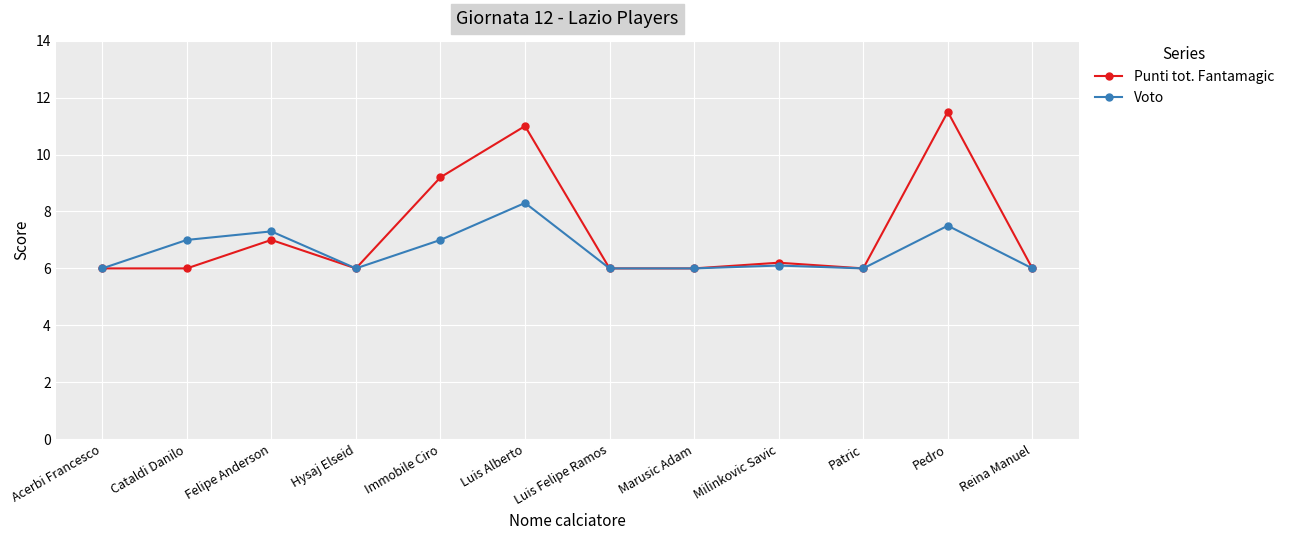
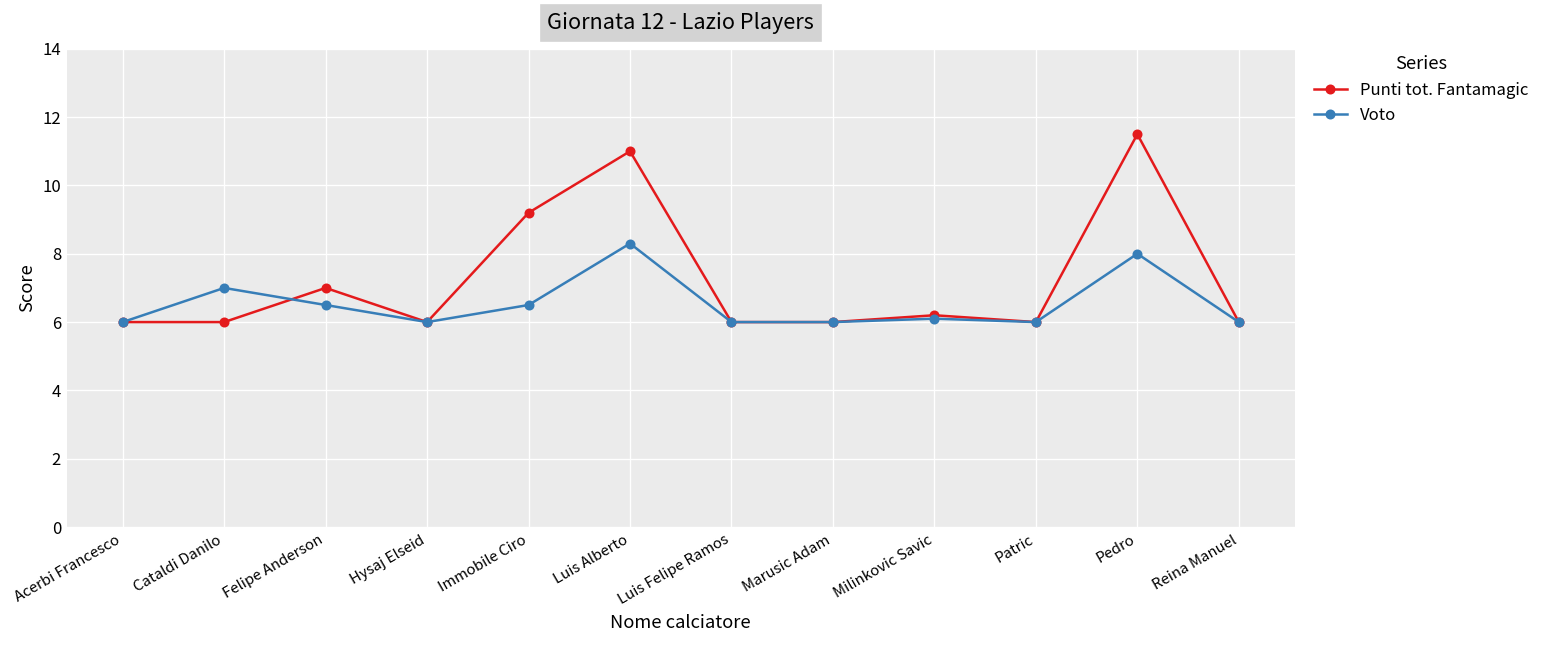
  {
    "Punti tot. Fantamagic": {
      "Cataldi Danilo": 6.0,
      "Felipe Anderson": 7.0,
      "Immobile Ciro": 9.2,
      "Luis Alberto": 11.0,
      "Milinkovic Savic": 6.2,
      "Pedro": 11.5
    },
    "Voto": {
      "Cataldi Danilo": 7.0,
-     "Felipe Anderson": 7.3,
-     "Immobile Ciro": 7.0,
+     "Felipe Anderson": 6.5,
+     "Immobile Ciro": 6.5,
      "Luis Alberto": 8.3,
      "Milinkovic Savic": 6.1,
-     "Pedro": 7.5
+     "Pedro": 8.0
    }
  }
